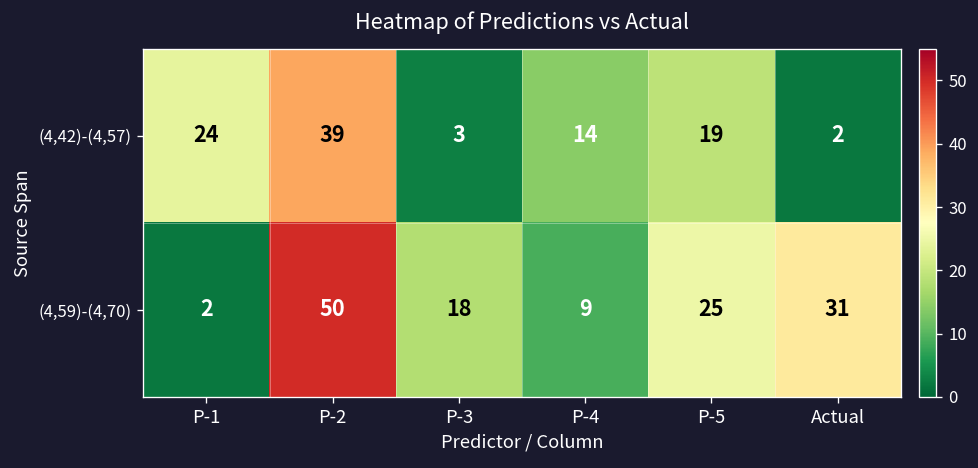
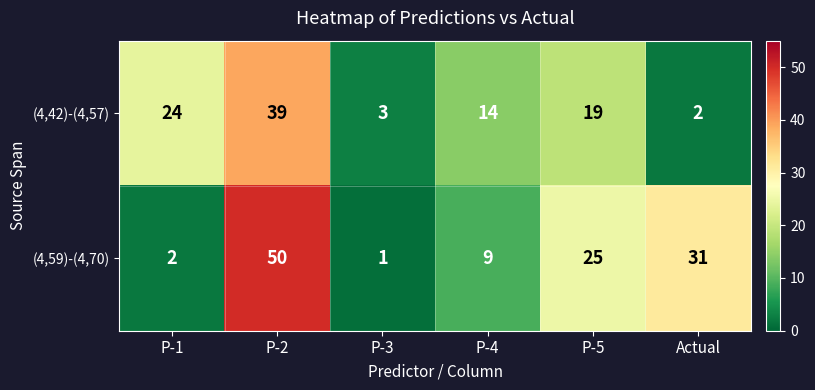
  {
    "(4,42)-(4,57)": {
      "P-1": 24,
      "P-2": 39,
      "P-3": 3,
      "P-4": 14,
      "P-5": 19,
      "Actual": 2
    },
    "(4,59)-(4,70)": {
      "P-1": 2,
      "P-2": 50,
-     "P-3": 18,
+     "P-3": 1,
      "P-4": 9,
      "P-5": 25,
      "Actual": 31
    }
  }
